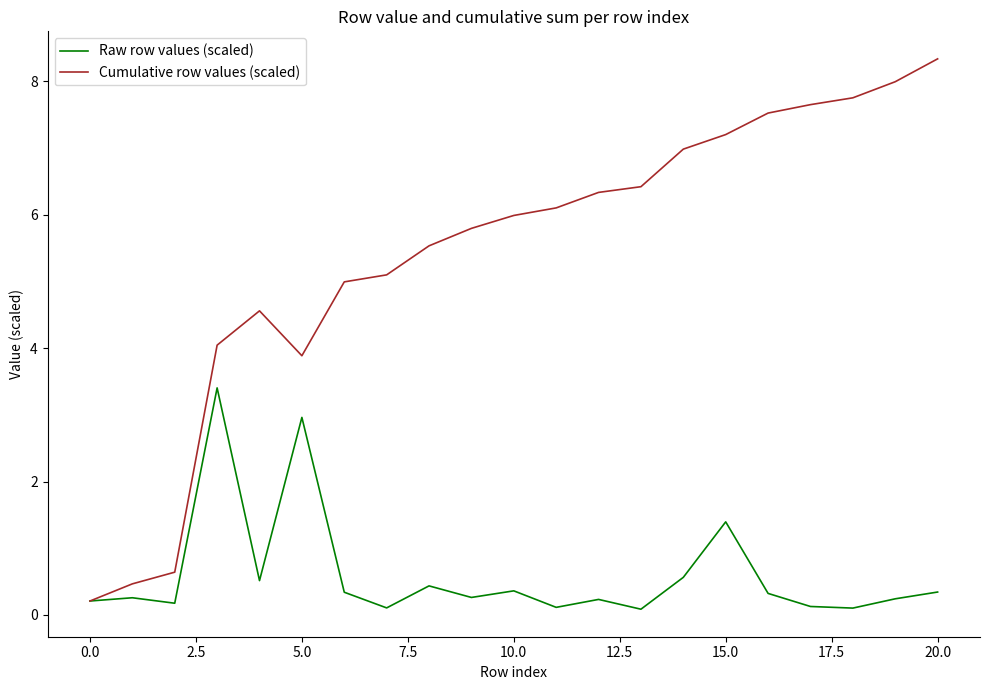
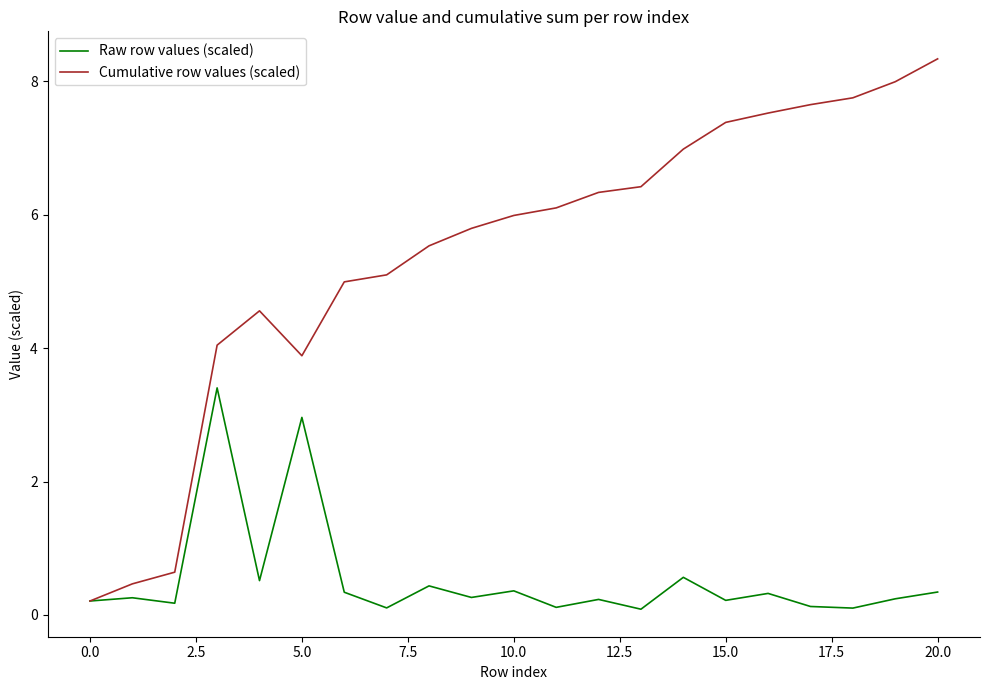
  {
    "Raw row values (scaled)": {
      "5.0": 3.0,
      "10.0": 0.4,
-     "15.0": 1.4,
+     "15.0": 0.2,
      "20.0": 0.3
    },
    "Cumulative row values (scaled)": {
      "5.0": 3.9,
      "10.0": 6.0,
-     "15.0": 7.2,
+     "15.0": 7.4,
      "20.0": 8.3
    }
  }
